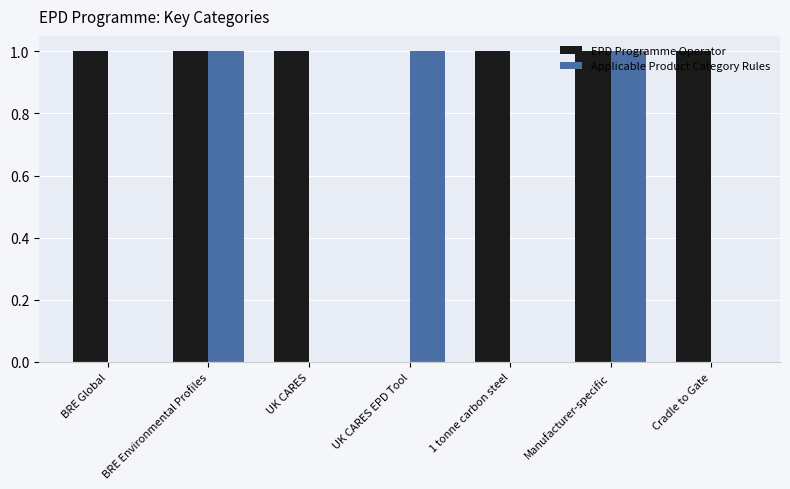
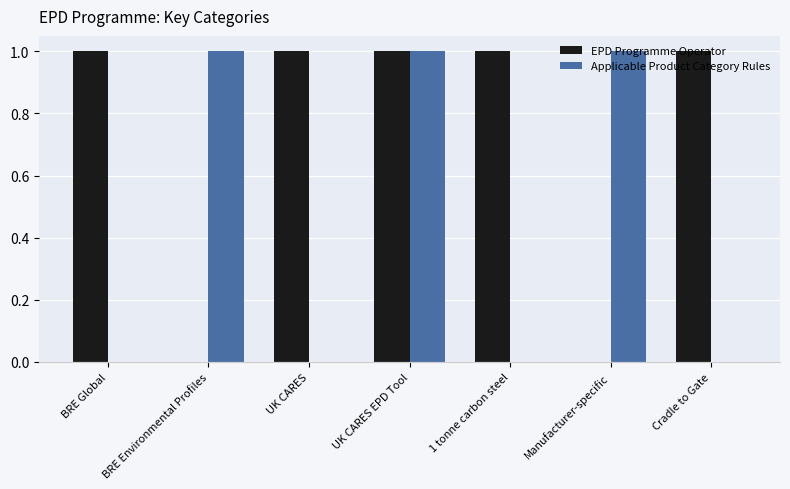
  {
    "EPD Programme Operator": {
      "BRE Global": 1,
-     "BRE Environmental Profiles": 1,
+     "BRE Environmental Profiles": 0,
      "UK CARES": 1,
-     "UK CARES EPD Tool": 0,
+     "UK CARES EPD Tool": 1,
      "1 tonne carbon steel": 1,
-     "Manufacturer-specific": 1,
+     "Manufacturer-specific": 0,
      "Cradle to Gate": 1
    },
    "Applicable Product Category Rules": {
      "BRE Global": 0,
      "BRE Environmental Profiles": 1,
      "UK CARES": 0,
      "UK CARES EPD Tool": 1,
      "1 tonne carbon steel": 0,
      "Manufacturer-specific": 1,
      "Cradle to Gate": 0
    }
  }
